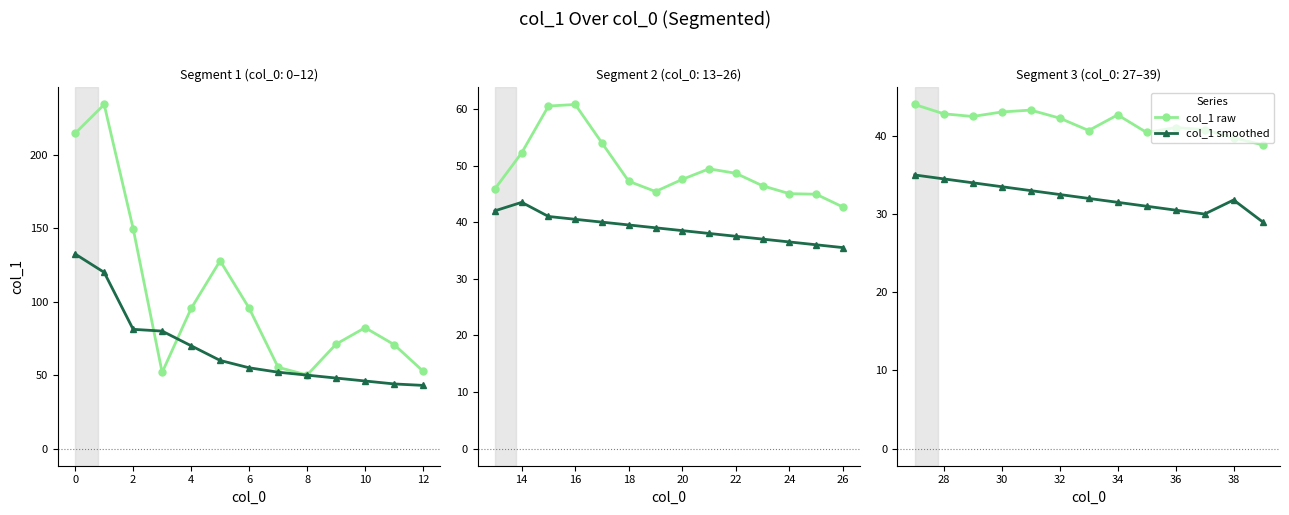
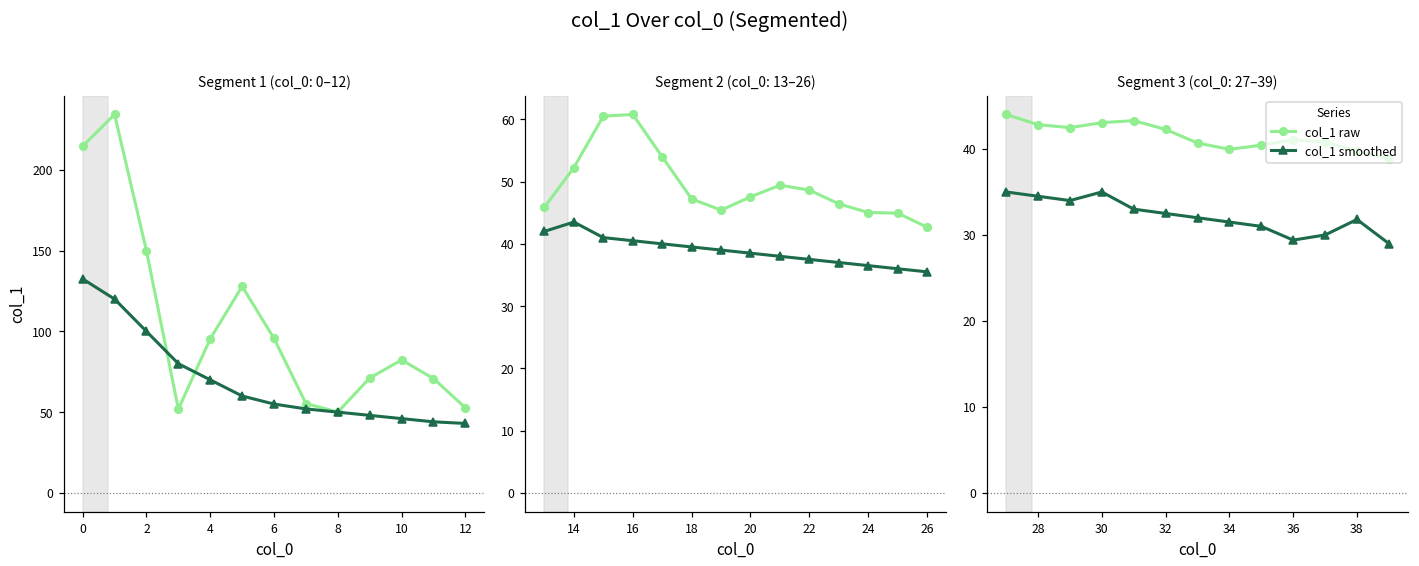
  {
    "Segment 1 (col_0: 0–12)": {
      "col_1 raw": {
        "0": 215,
        "2": 150,
        "4": 95,
        "6": 96,
        "10": 82,
        "12": 53
      },
      "col_1 smoothed": {
        "0": 133,
-       "2": 81,
+       "2": 100,
        "4": 70,
        "6": 55,
        "10": 46,
        "12": 43
      }
    },
    "Segment 2 (col_0: 13–26)": {
      "col_1 raw": {
        "14": 52,
        "16": 61,
        "18": 47,
        "20": 48,
        "22": 49,
        "24": 45,
        "26": 43
      },
      "col_1 smoothed": {
        "14": 44,
        "16": 41,
        "18": 40,
        "20": 39,
        "22": 38,
        "24": 37,
        "26": 36
      }
    },
    "Segment 3 (col_0: 27–39)": {
      "col_1 raw": {
        "28": 43,
        "30": 43,
        "32": 42,
-       "34": 43
+       "34": 40
      },
      "col_1 smoothed": {
        "28": 35,
-       "30": 34,
+       "30": 35,
        "32": 33,
        "34": 32,
-       "36": 31,
+       "36": 29,
        "38": 32
      }
    }
  }
